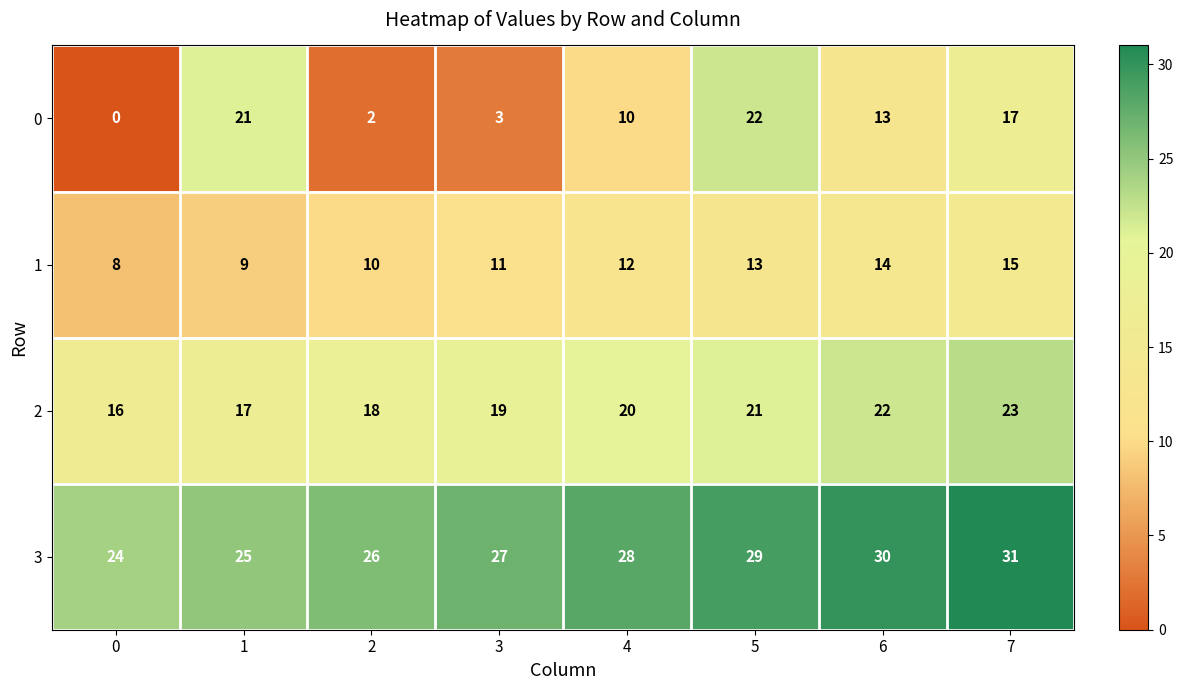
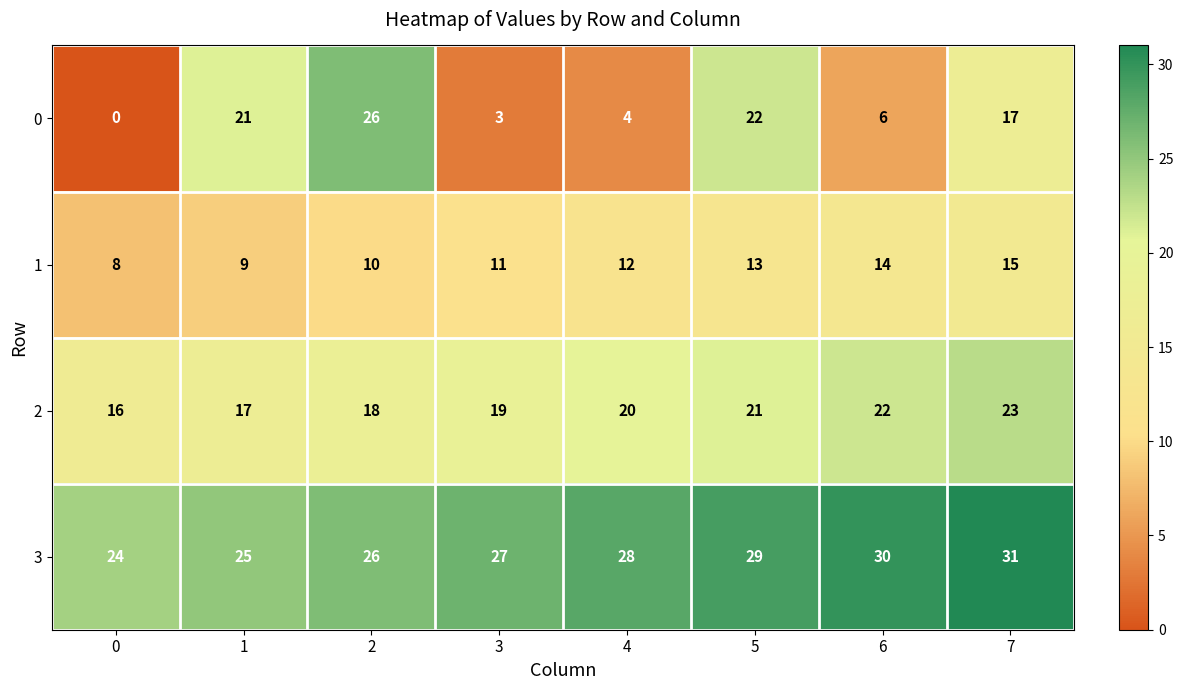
  {
    "0": {
      "0": 0,
      "1": 21,
-     "2": 2,
+     "2": 26,
      "3": 3,
-     "4": 10,
+     "4": 4,
      "5": 22,
-     "6": 13,
+     "6": 6,
      "7": 17
    },
    "1": {
      "0": 8,
      "1": 9,
      "2": 10,
      "3": 11,
      "4": 12,
      "5": 13,
      "6": 14,
      "7": 15
    },
    "2": {
      "0": 16,
      "1": 17,
      "2": 18,
      "3": 19,
      "4": 20,
      "5": 21,
      "6": 22,
      "7": 23
    },
    "3": {
      "0": 24,
      "1": 25,
      "2": 26,
      "3": 27,
      "4": 28,
      "5": 29,
      "6": 30,
      "7": 31
    }
  }
